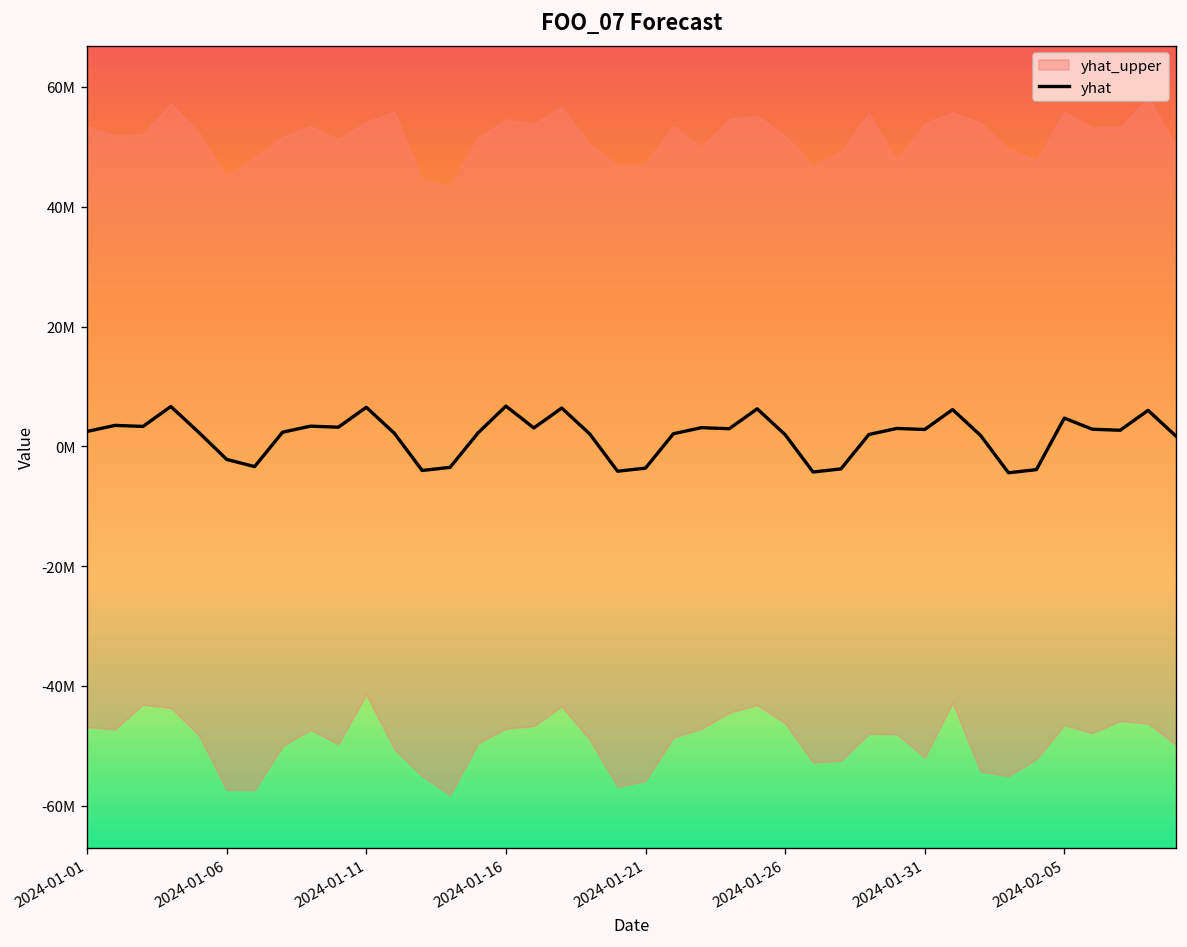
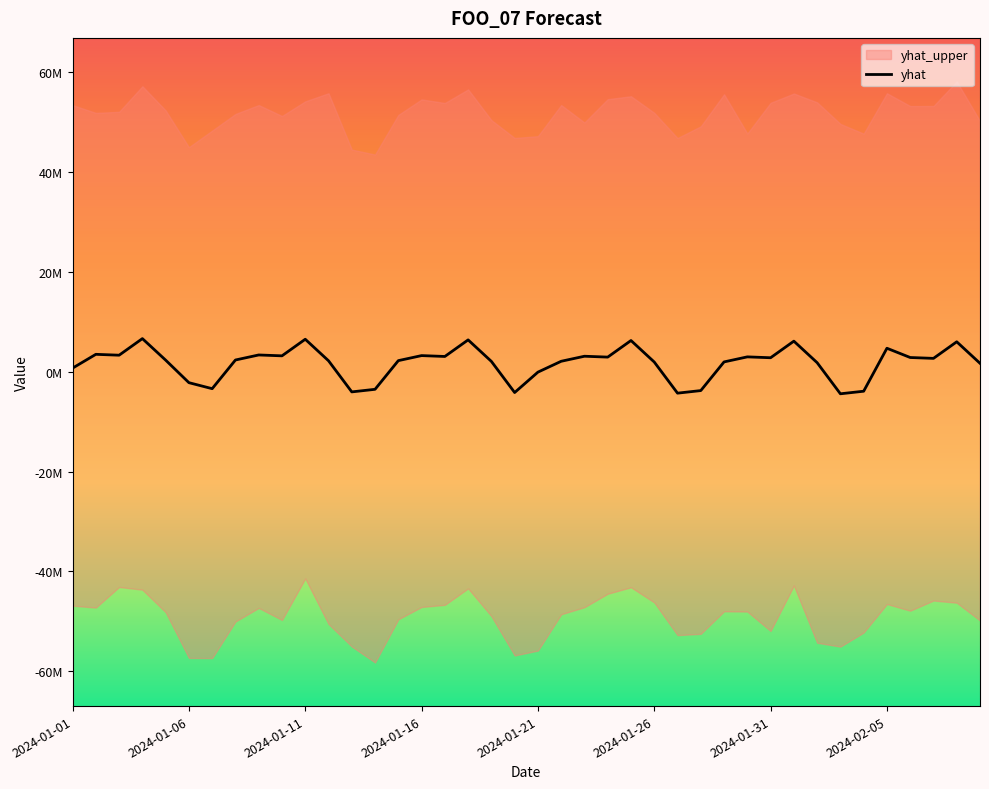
  {
    "yhat": {
-     "2024-01-01": 2000000,
+     "2024-01-01": 1000000,
      "2024-01-06": -2000000,
      "2024-01-11": 7000000,
-     "2024-01-16": 7000000,
-     "2024-01-21": -4000000,
+     "2024-01-16": 3000000,
+     "2024-01-21": 0,
      "2024-01-26": 2000000,
      "2024-01-31": 3000000,
      "2024-02-05": 5000000
    }
  }
